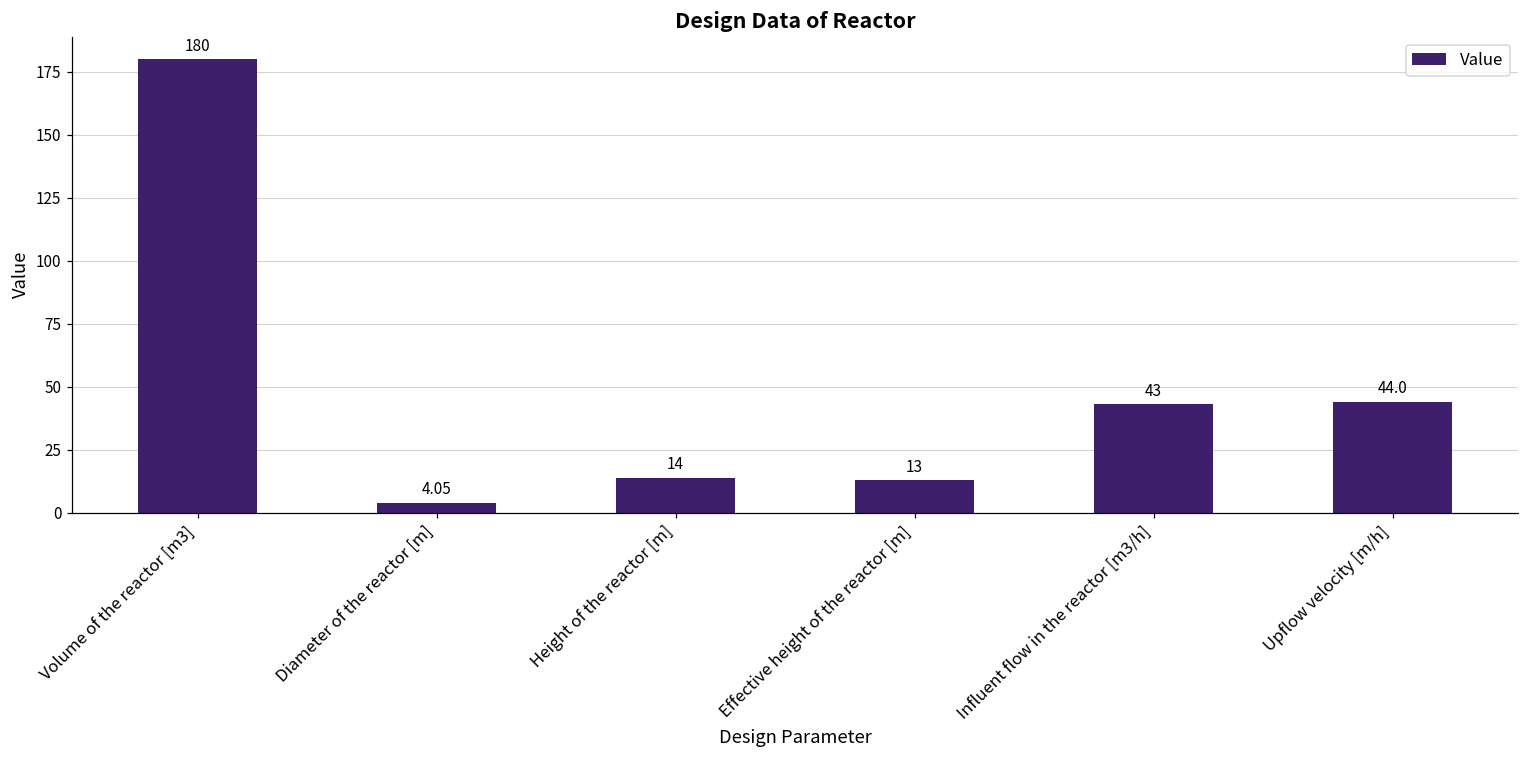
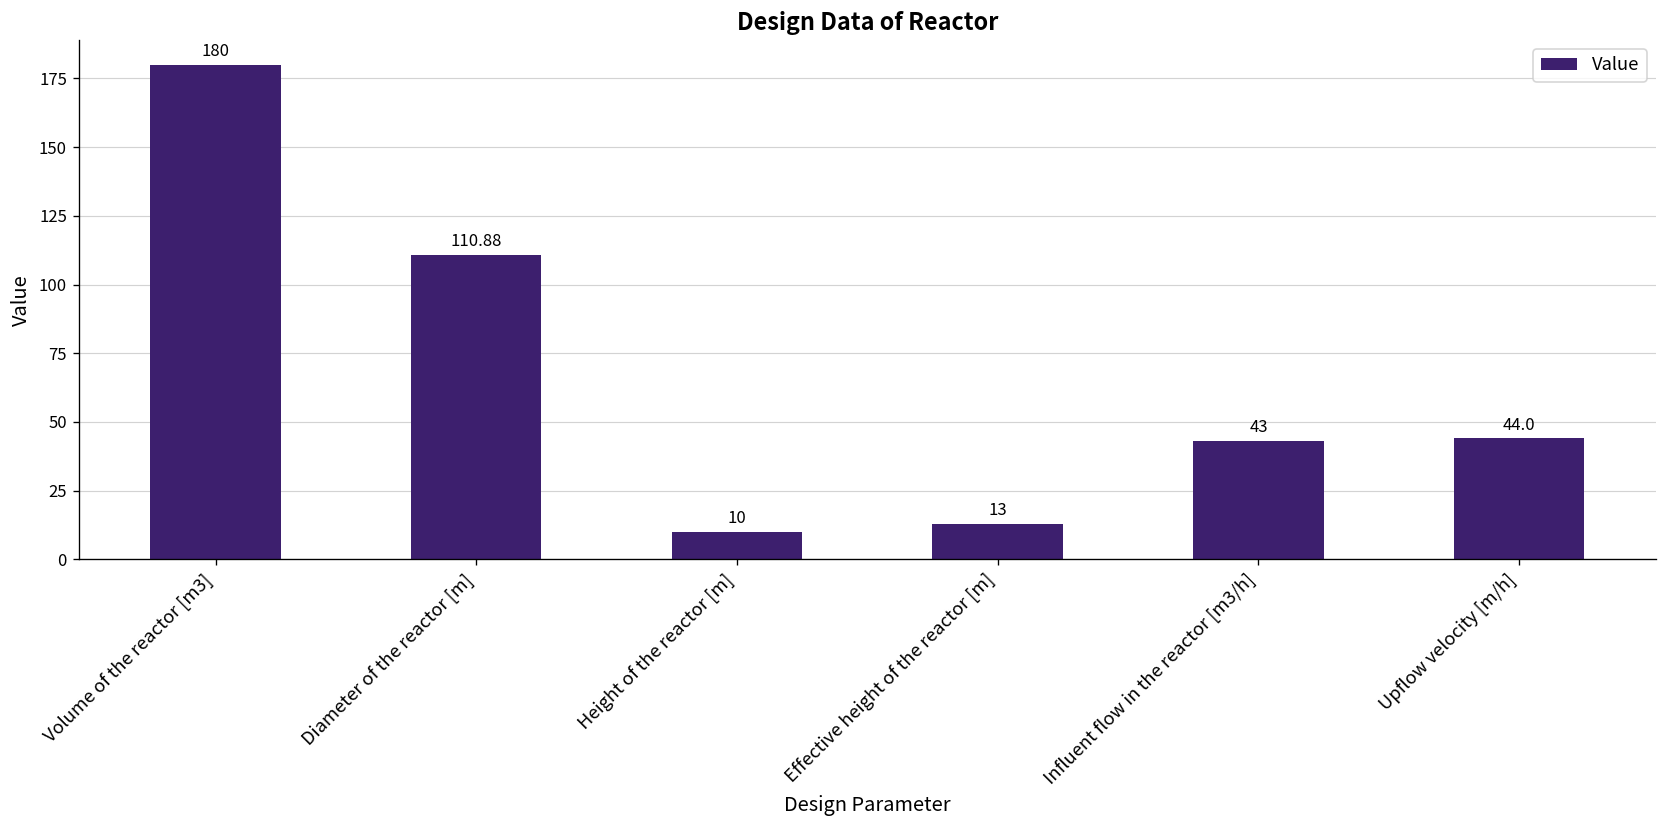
  {
    "Volume of the reactor [m3]": 180,
-   "Diameter of the reactor [m]": 4.05,
-   "Height of the reactor [m]": 14,
+   "Diameter of the reactor [m]": 110.88,
+   "Height of the reactor [m]": 10,
    "Effective height of the reactor [m]": 13,
    "Influent flow in the reactor [m3/h]": 43,
    "Upflow velocity [m/h]": 44.0
  }
